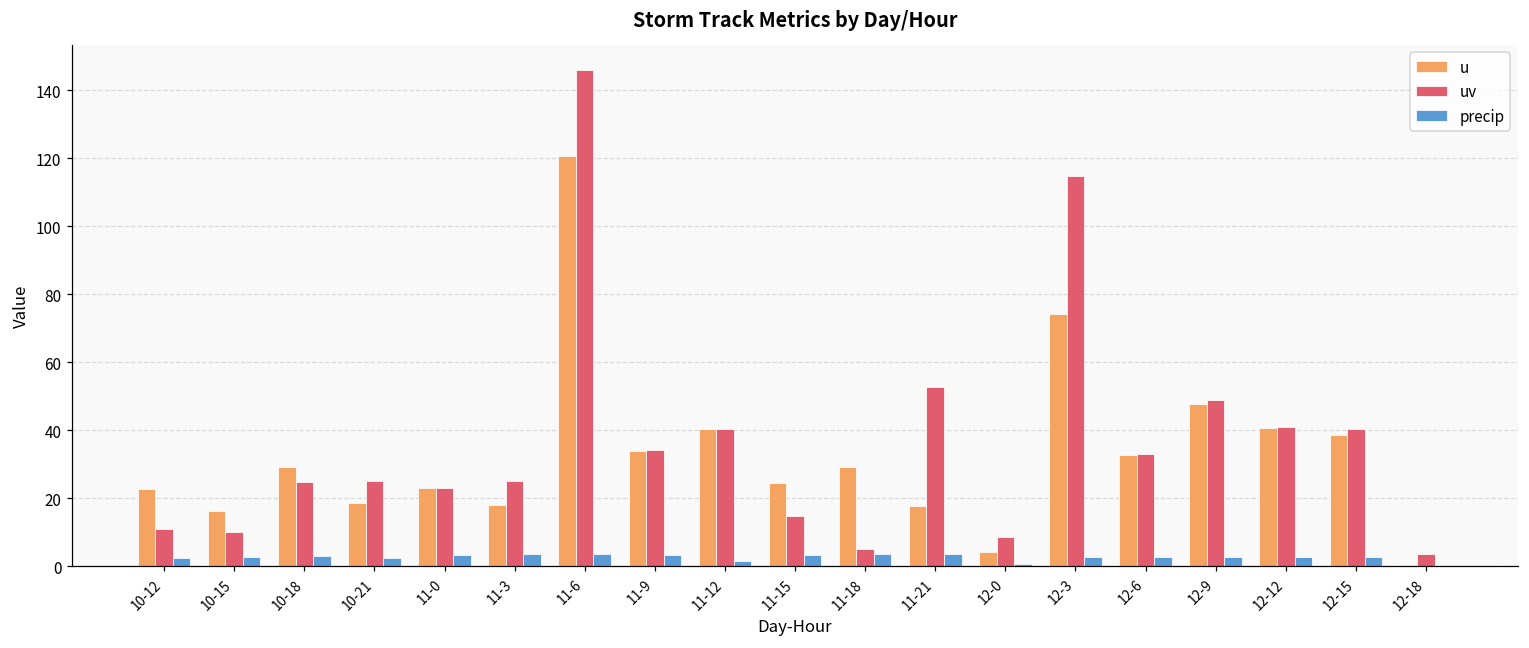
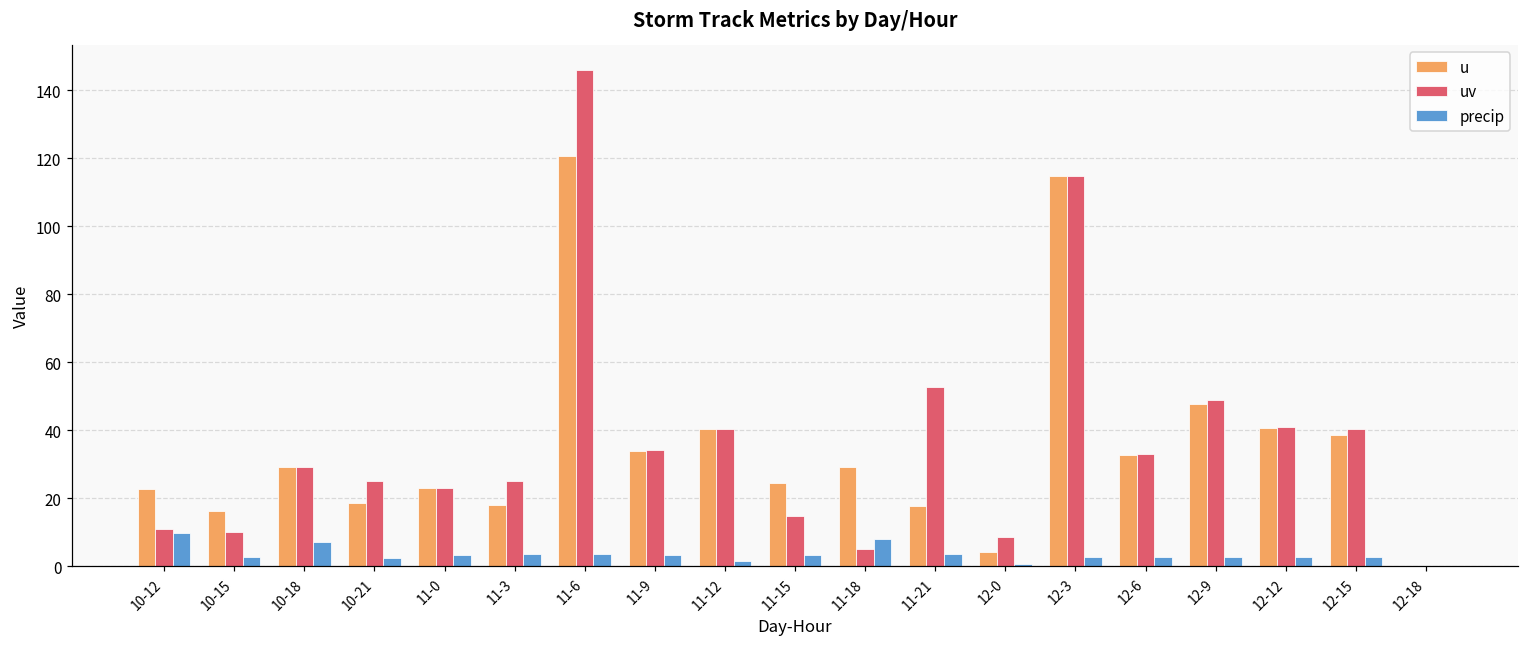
  {
    "u": {
      "10-12": 23,
      "10-15": 16,
      "10-18": 29,
      "10-21": 19,
      "11-0": 23,
      "11-3": 18,
      "11-6": 120,
      "11-9": 34,
      "11-12": 40,
      "11-15": 24,
      "11-18": 29,
      "11-21": 18,
      "12-0": 4,
-     "12-3": 74,
+     "12-3": 115,
      "12-6": 33,
      "12-9": 48,
      "12-12": 41,
      "12-15": 38,
      "12-18": 0
    },
    "uv": {
      "10-12": 11,
      "10-15": 10,
-     "10-18": 25,
+     "10-18": 29,
      "10-21": 25,
      "11-0": 23,
      "11-3": 25,
      "11-6": 146,
      "11-9": 34,
      "11-12": 40,
      "11-15": 15,
      "11-18": 5,
      "11-21": 53,
      "12-0": 8,
      "12-3": 115,
      "12-6": 33,
      "12-9": 49,
      "12-12": 41,
      "12-15": 40,
-     "12-18": 4
+     "12-18": 0
    },
    "precip": {
-     "10-12": 2,
+     "10-12": 10,
      "10-15": 3,
-     "10-18": 3,
+     "10-18": 7,
      "10-21": 2,
      "11-0": 3,
      "11-3": 4,
      "11-6": 4,
      "11-9": 3,
      "11-12": 2,
      "11-15": 3,
-     "11-18": 3,
+     "11-18": 8,
      "11-21": 4,
      "12-3": 3,
      "12-6": 3,
      "12-9": 3,
      "12-12": 3,
      "12-15": 3,
      "12-18": 0
    }
  }
